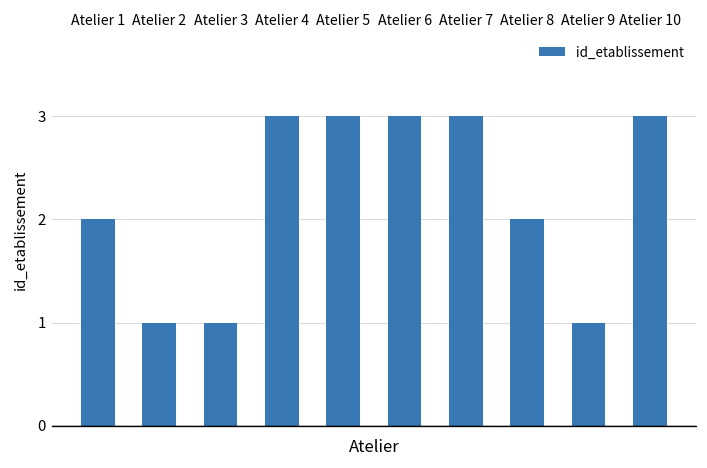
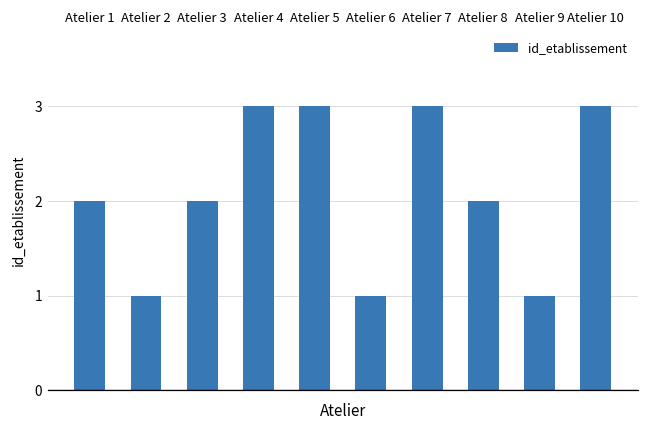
  {
    "Atelier 1": 2,
    "Atelier 2": 1,
-   "Atelier 3": 1,
+   "Atelier 3": 2,
    "Atelier 4": 3,
    "Atelier 5": 3,
-   "Atelier 6": 3,
+   "Atelier 6": 1,
    "Atelier 7": 3,
    "Atelier 8": 2,
    "Atelier 9": 1,
    "Atelier 10": 3
  }
